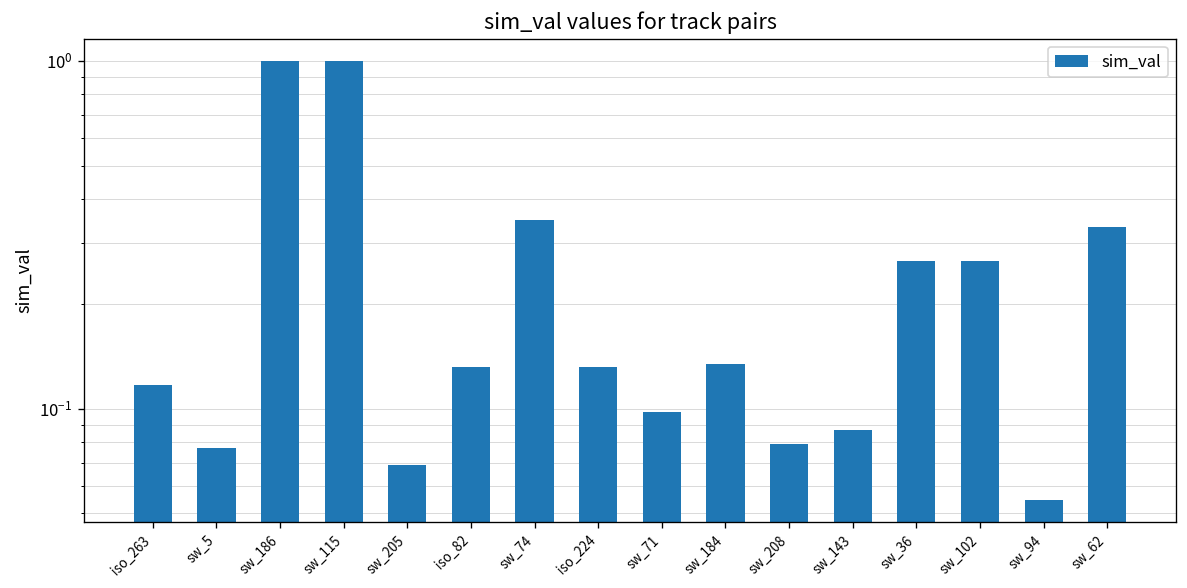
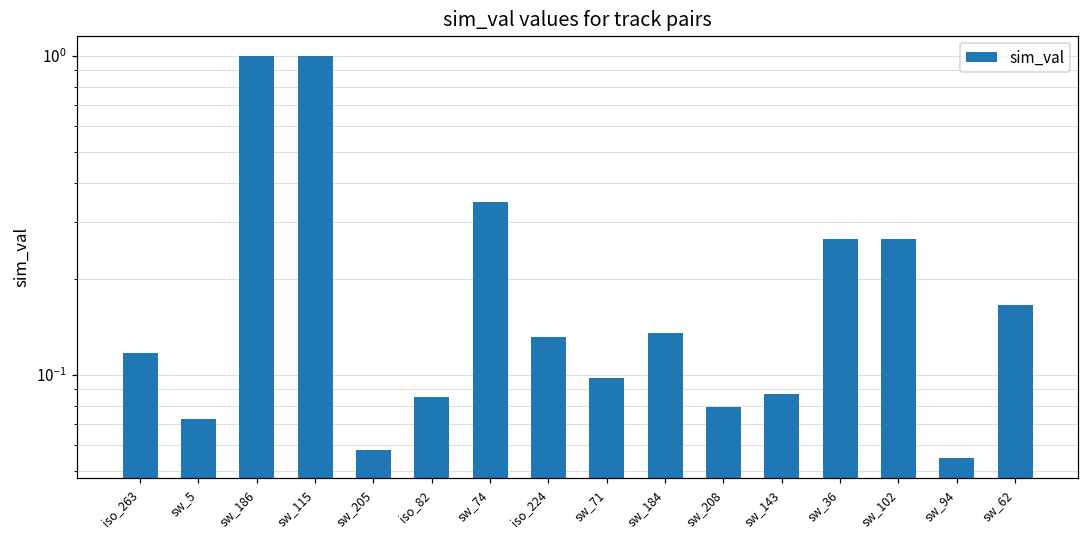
  {
    "iso_263": 0.117,
-   "sw_5": 0.077,
+   "sw_5": 0.072,
    "sw_186": 1.00,
    "sw_115": 1.00,
-   "sw_205": 0.069,
-   "iso_82": 0.13,
+   "sw_205": 0.058,
+   "iso_82": 0.085,
    "sw_74": 0.35,
    "iso_224": 0.13,
    "sw_71": 0.098,
    "sw_184": 0.13,
    "sw_208": 0.079,
    "sw_143": 0.087,
    "sw_36": 0.27,
    "sw_102": 0.27,
    "sw_94": 0.055,
-   "sw_62": 0.33
+   "sw_62": 0.17
  }
